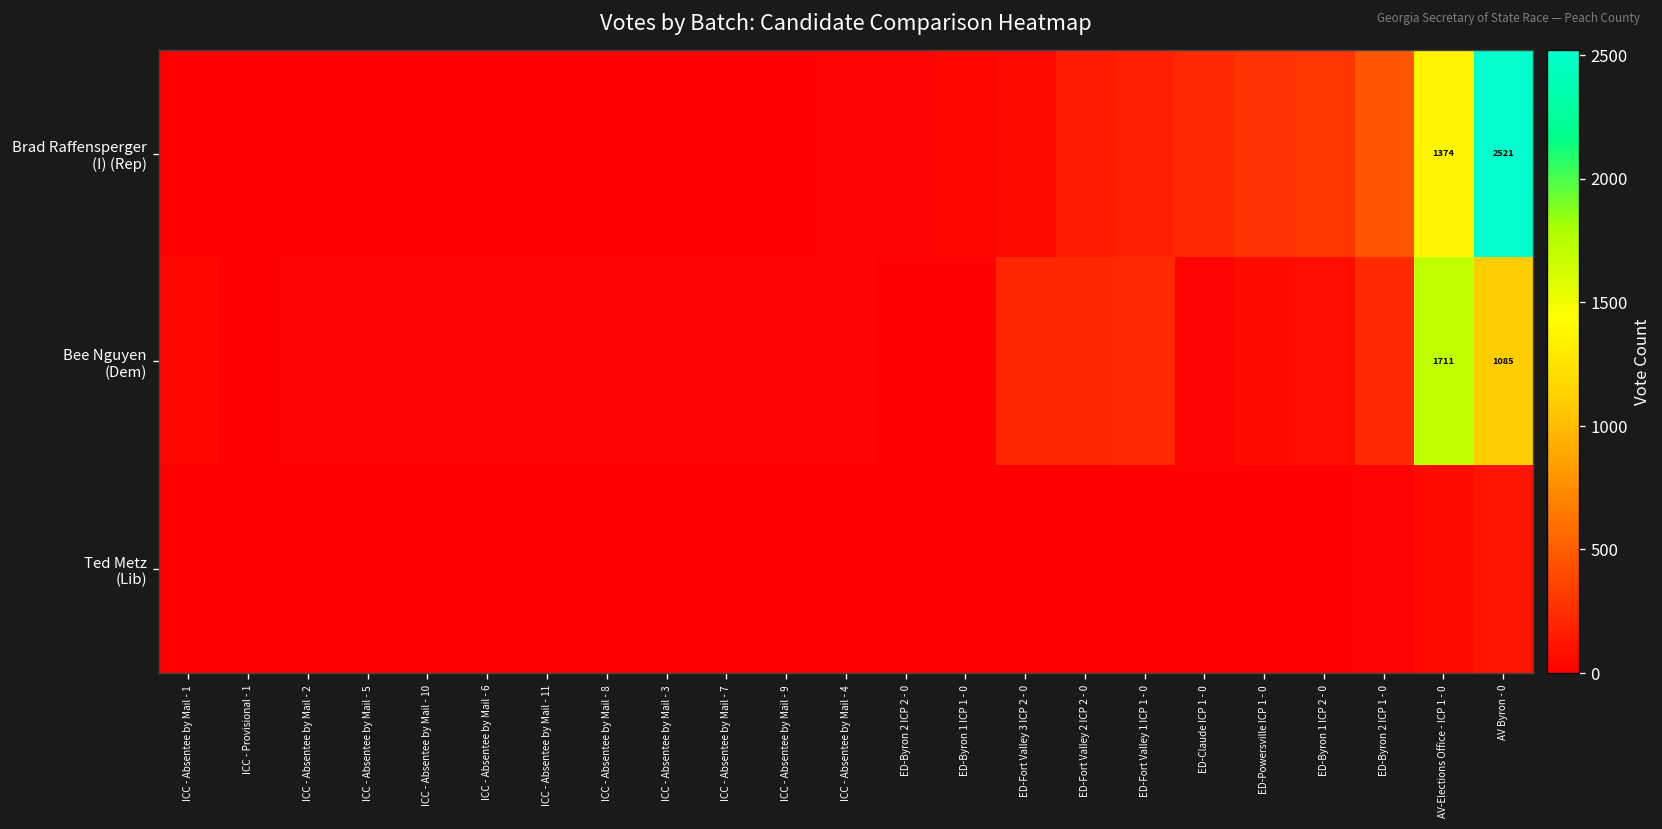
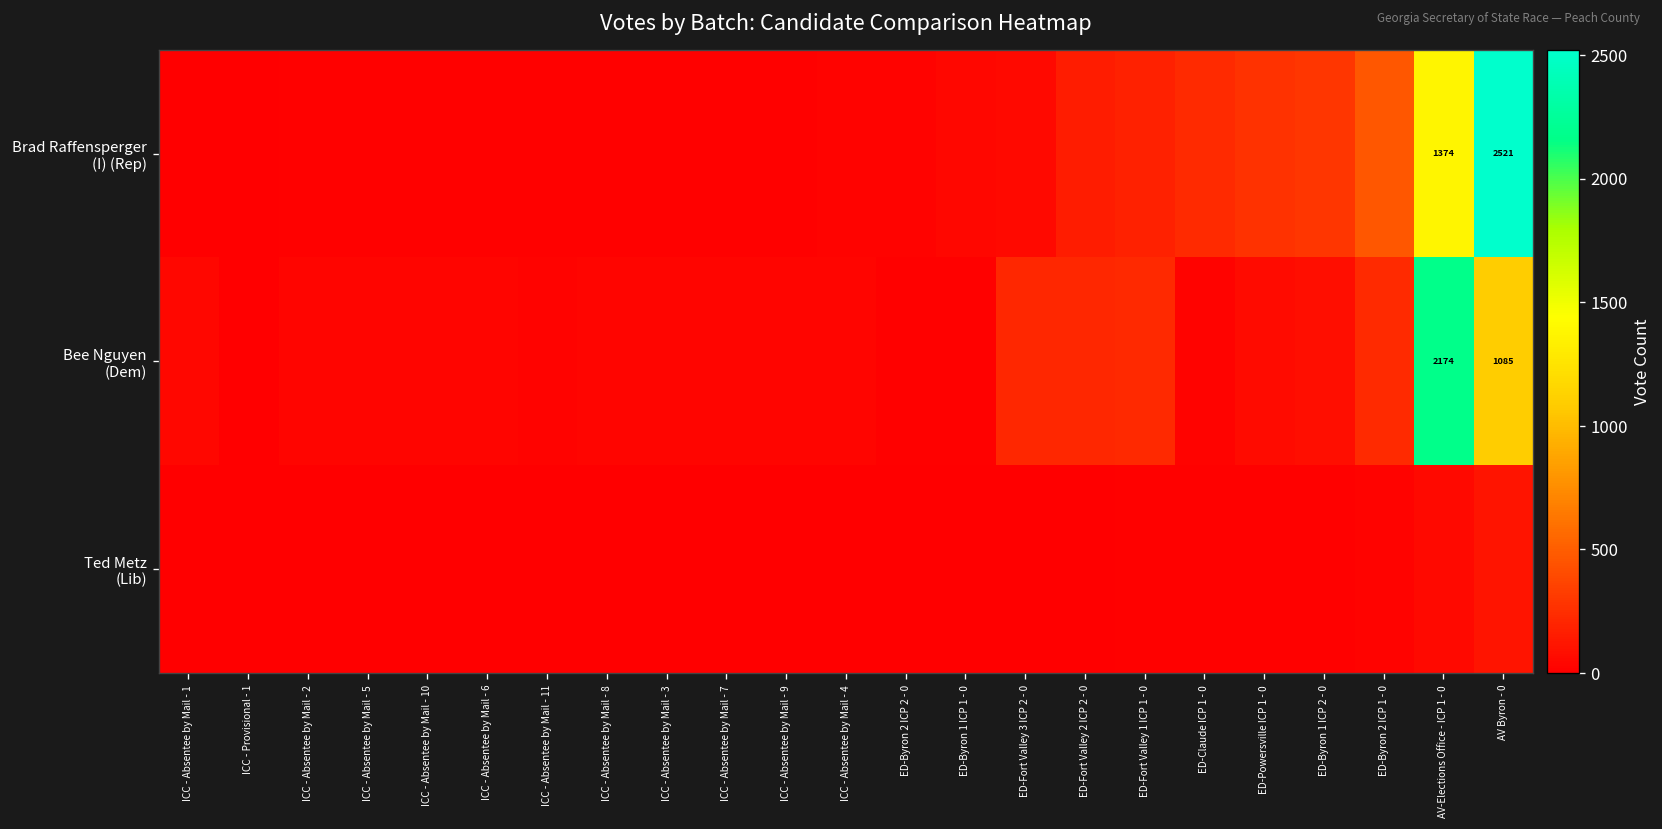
  {
    "Brad Raffensperger (I) (Rep)": {
      "AV-Elections Office - ICP 1 - 0": 1374,
      "AV Byron - 0": 2521
    },
    "Bee Nguyen (Dem)": {
-     "AV-Elections Office - ICP 1 - 0": 1711,
+     "AV-Elections Office - ICP 1 - 0": 2174,
      "AV Byron - 0": 1085
    }
  }
